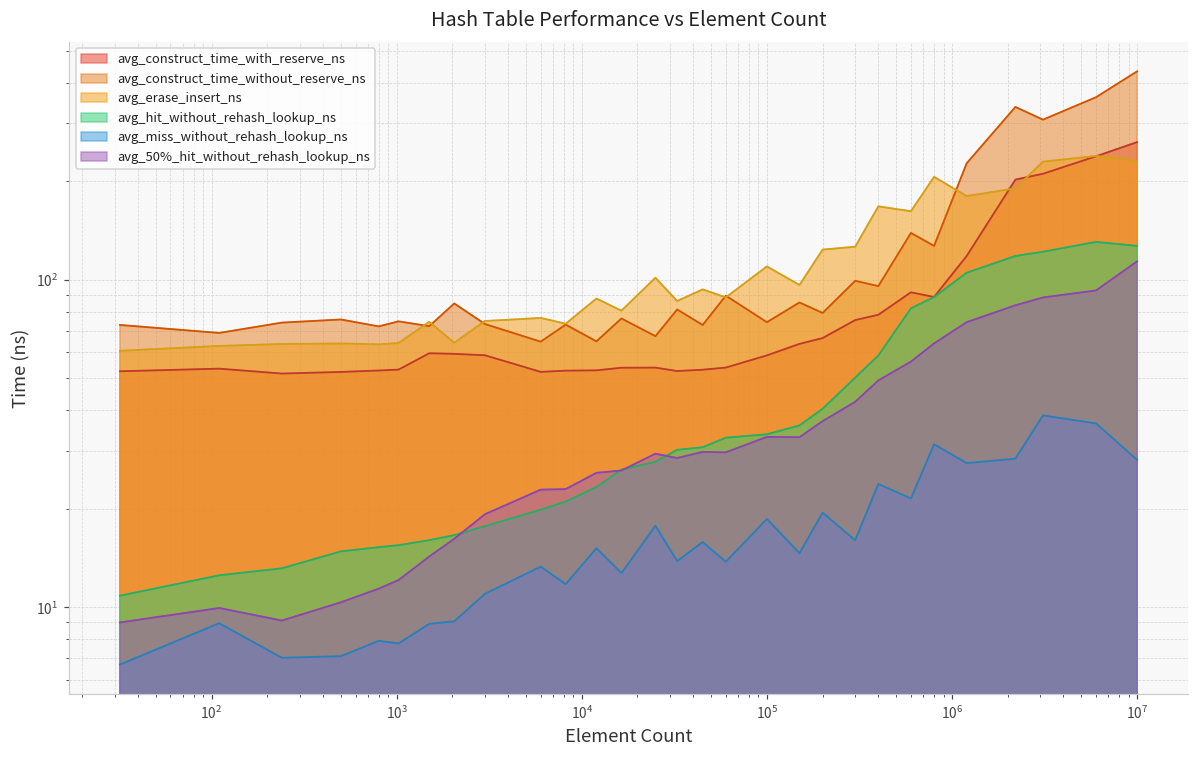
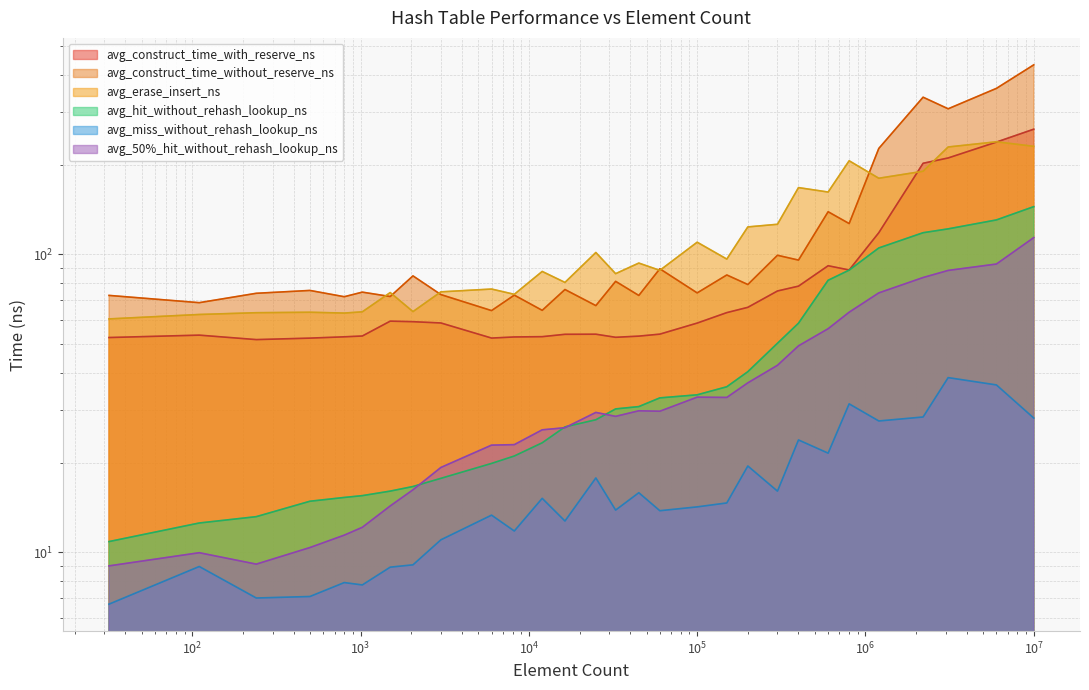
  {
    "avg_hit_without_rehash_lookup_ns": {
-     "10^7": 127
+     "10^7": 140
    },
    "avg_miss_without_rehash_lookup_ns": {
-     "10^5": 19,
+     "10^5": 14,
      "10^7": 28
    },
    "avg_50%_hit_without_rehash_lookup_ns": {
      "10^7": 114
    }
  }
